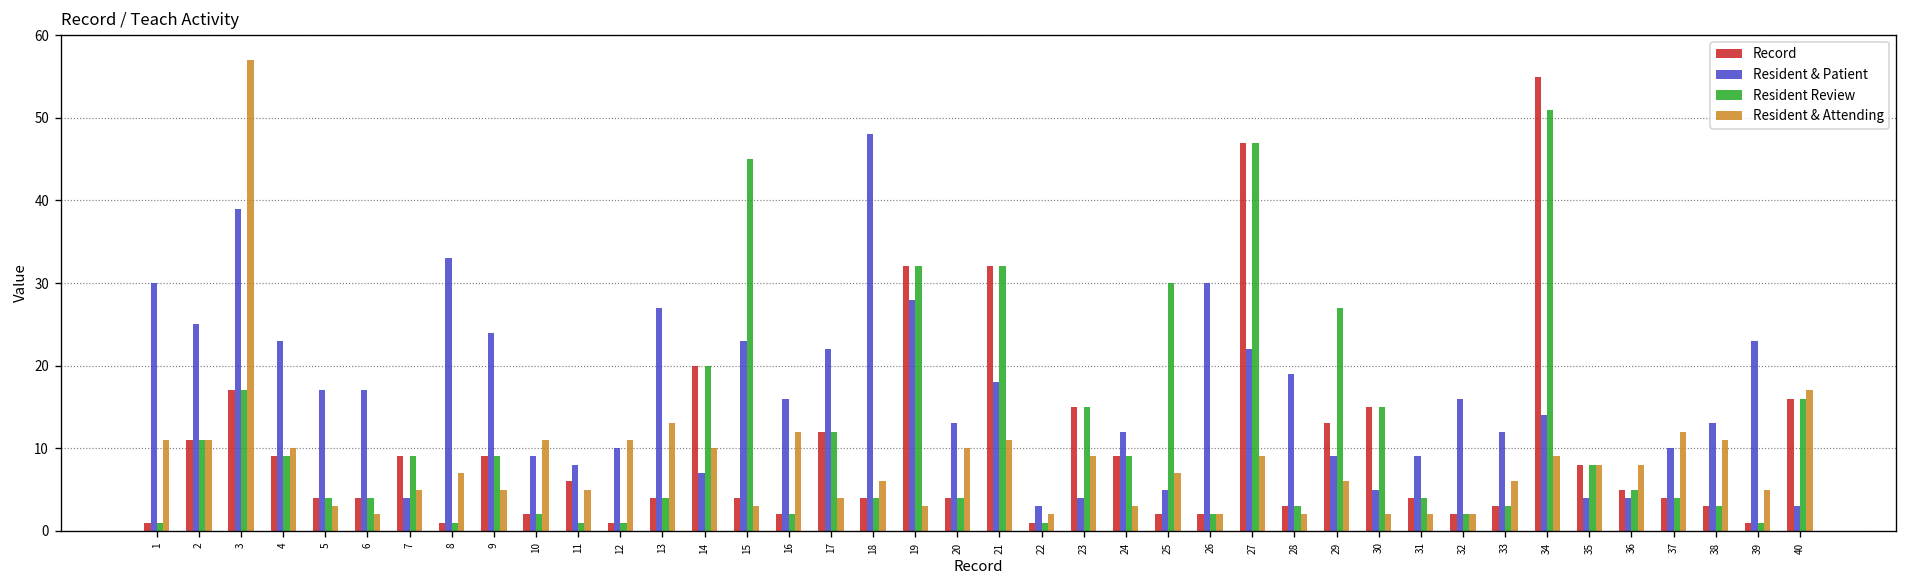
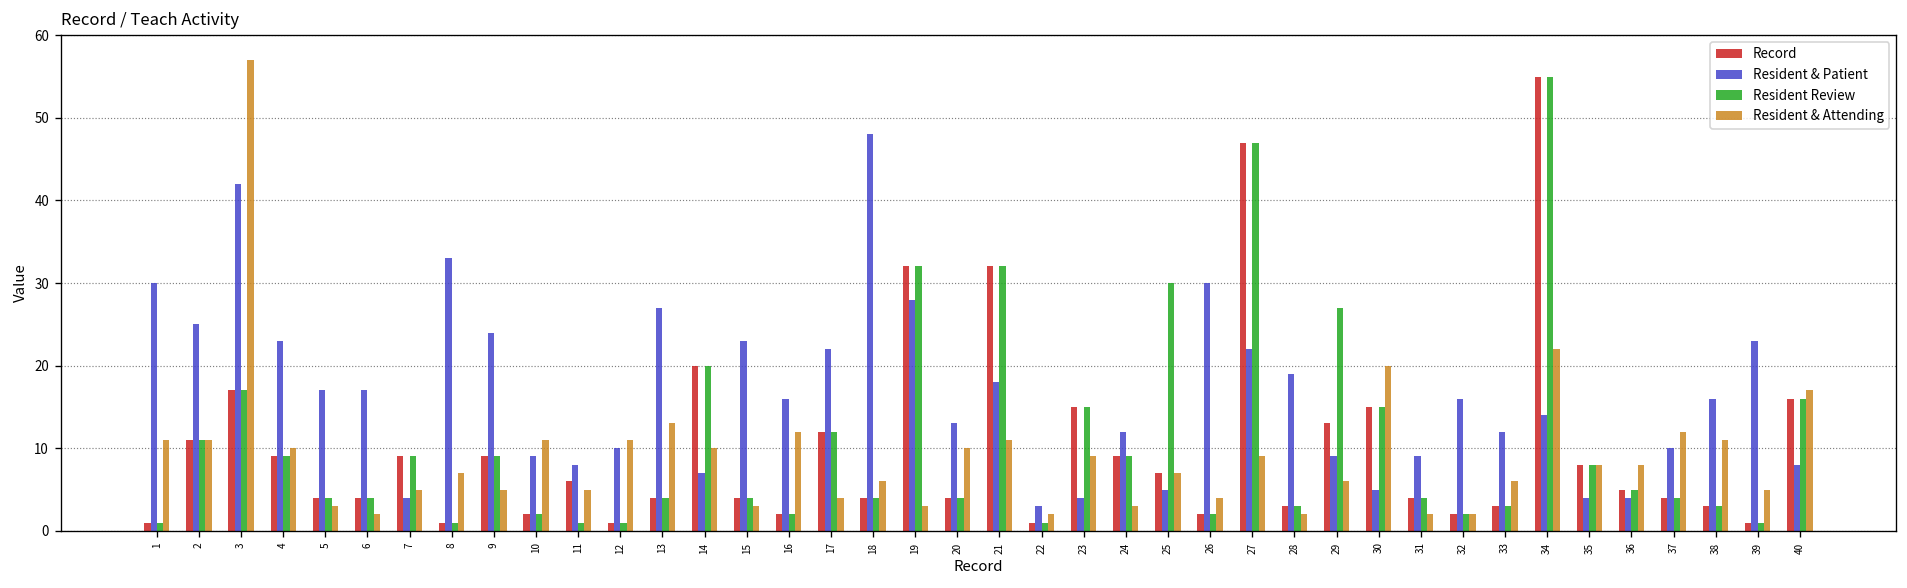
  {
    "Record": {
      "1": 1,
      "2": 11,
      "3": 17,
      "4": 9,
      "5": 4,
      "6": 4,
      "7": 9,
      "8": 1,
      "9": 9,
      "10": 2,
      "11": 6,
      "12": 1,
      "13": 4,
      "14": 20,
      "15": 4,
      "16": 2,
      "17": 12,
      "18": 4,
      "19": 32,
      "20": 4,
      "21": 32,
      "22": 1,
      "23": 15,
      "24": 9,
-     "25": 2,
+     "25": 7,
      "26": 2,
      "27": 47,
      "28": 3,
      "29": 13,
      "30": 15,
      "31": 4,
      "32": 2,
      "33": 3,
      "34": 55,
      "35": 8,
      "36": 5,
      "37": 4,
      "38": 3,
      "39": 1,
      "40": 16
    },
    "Resident & Patient": {
      "1": 30,
      "2": 25,
-     "3": 39,
+     "3": 42,
      "4": 23,
      "5": 17,
      "6": 17,
      "7": 4,
      "8": 33,
      "9": 24,
      "10": 9,
      "11": 8,
      "12": 10,
      "13": 27,
      "14": 7,
      "15": 23,
      "16": 16,
      "17": 22,
      "18": 48,
      "19": 28,
      "20": 13,
      "21": 18,
      "22": 3,
      "23": 4,
      "24": 12,
      "25": 5,
      "26": 30,
      "27": 22,
      "28": 19,
      "29": 9,
      "30": 5,
      "31": 9,
      "32": 16,
      "33": 12,
      "34": 14,
      "35": 4,
      "36": 4,
      "37": 10,
-     "38": 13,
+     "38": 16,
      "39": 23,
-     "40": 3
+     "40": 8
    },
    "Resident Review": {
      "1": 1,
      "2": 11,
      "3": 17,
      "4": 9,
      "5": 4,
      "6": 4,
      "7": 9,
      "8": 1,
      "9": 9,
      "10": 2,
      "11": 1,
      "12": 1,
      "13": 4,
      "14": 20,
-     "15": 45,
+     "15": 4,
      "16": 2,
      "17": 12,
      "18": 4,
      "19": 32,
      "20": 4,
      "21": 32,
      "22": 1,
      "23": 15,
      "24": 9,
      "25": 30,
      "26": 2,
      "27": 47,
      "28": 3,
      "29": 27,
      "30": 15,
      "31": 4,
      "32": 2,
      "33": 3,
-     "34": 51,
+     "34": 55,
      "35": 8,
      "36": 5,
      "37": 4,
      "38": 3,
      "39": 1,
      "40": 16
    },
    "Resident & Attending": {
      "1": 11,
      "2": 11,
      "3": 57,
      "4": 10,
      "5": 3,
      "6": 2,
      "7": 5,
      "8": 7,
      "9": 5,
      "10": 11,
      "11": 5,
      "12": 11,
      "13": 13,
      "14": 10,
      "15": 3,
      "16": 12,
      "17": 4,
      "18": 6,
      "19": 3,
      "20": 10,
      "21": 11,
      "22": 2,
      "23": 9,
      "24": 3,
      "25": 7,
-     "26": 2,
+     "26": 4,
      "27": 9,
      "28": 2,
      "29": 6,
-     "30": 2,
+     "30": 20,
      "31": 2,
      "32": 2,
      "33": 6,
-     "34": 9,
+     "34": 22,
      "35": 8,
      "36": 8,
      "37": 12,
      "38": 11,
      "39": 5,
      "40": 17
    }
  }
